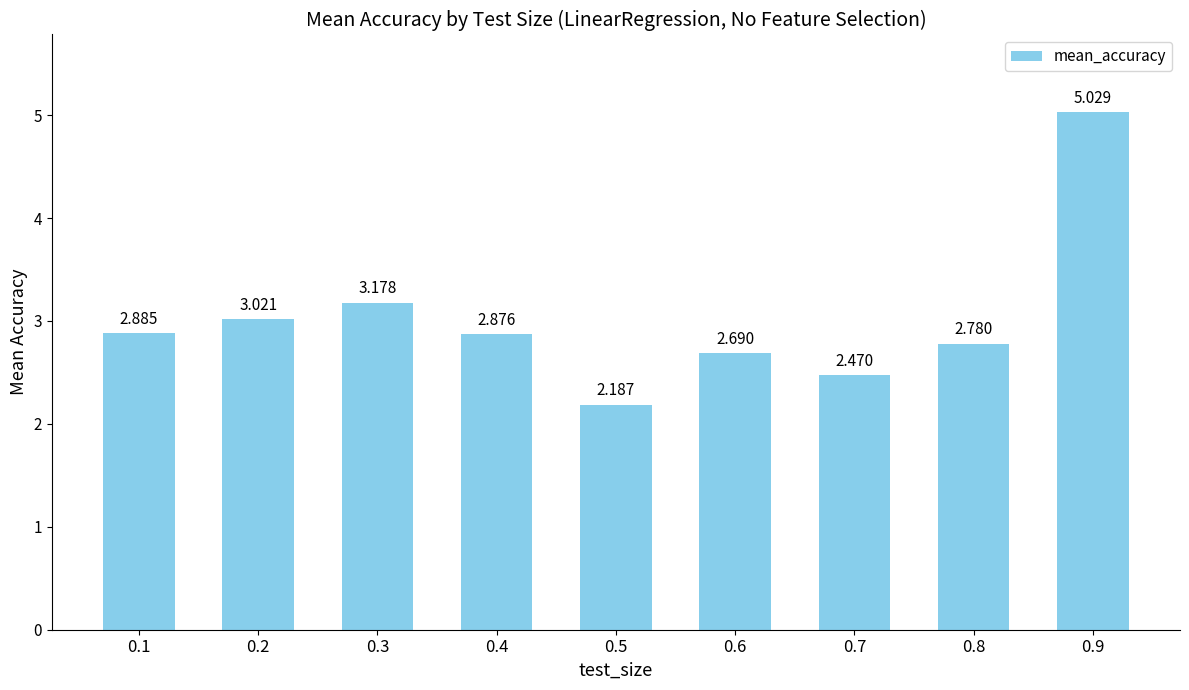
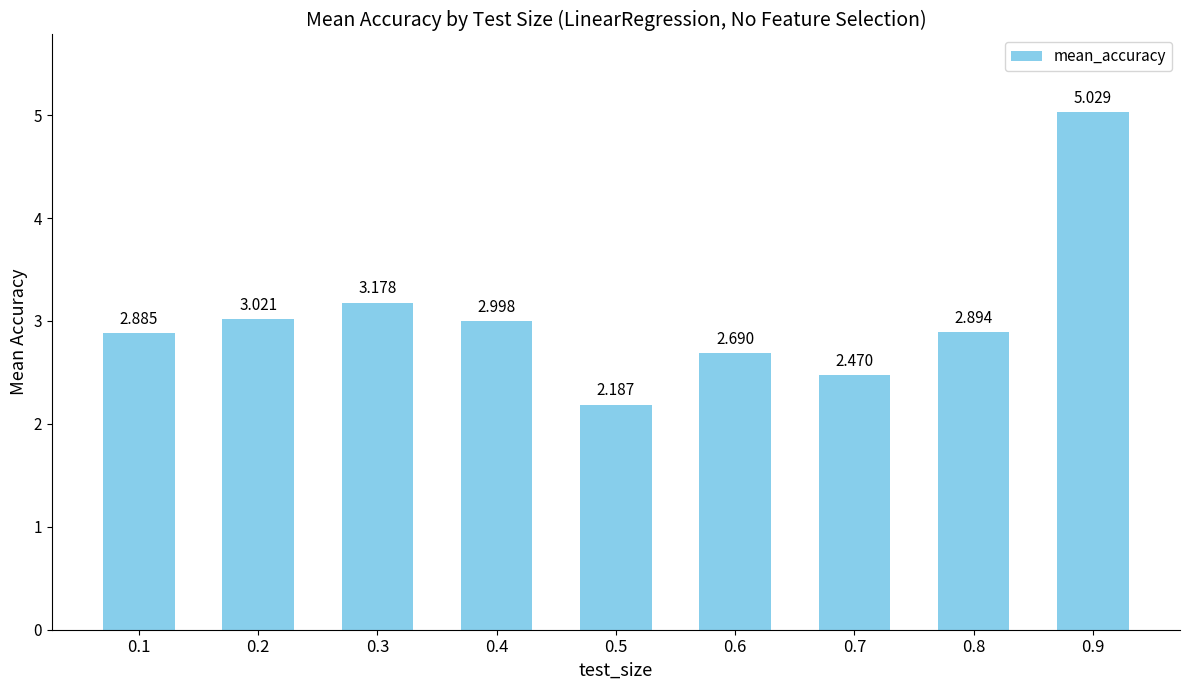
  {
    "0.1": 2.885,
    "0.2": 3.021,
    "0.3": 3.178,
-   "0.4": 2.876,
+   "0.4": 2.998,
    "0.5": 2.187,
    "0.6": 2.690,
    "0.7": 2.470,
-   "0.8": 2.780,
+   "0.8": 2.894,
    "0.9": 5.029
  }
